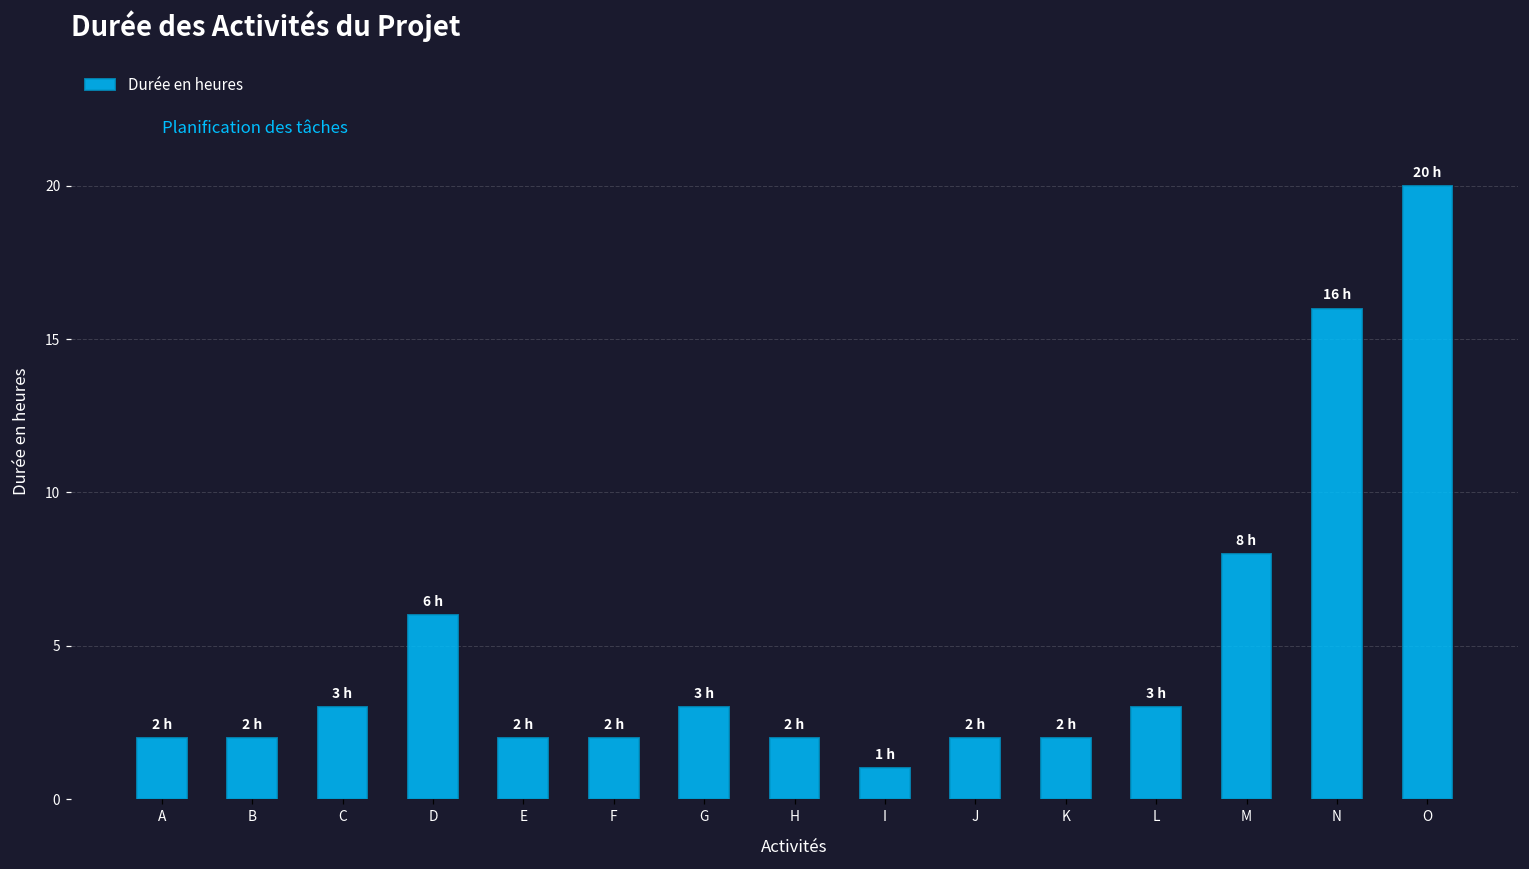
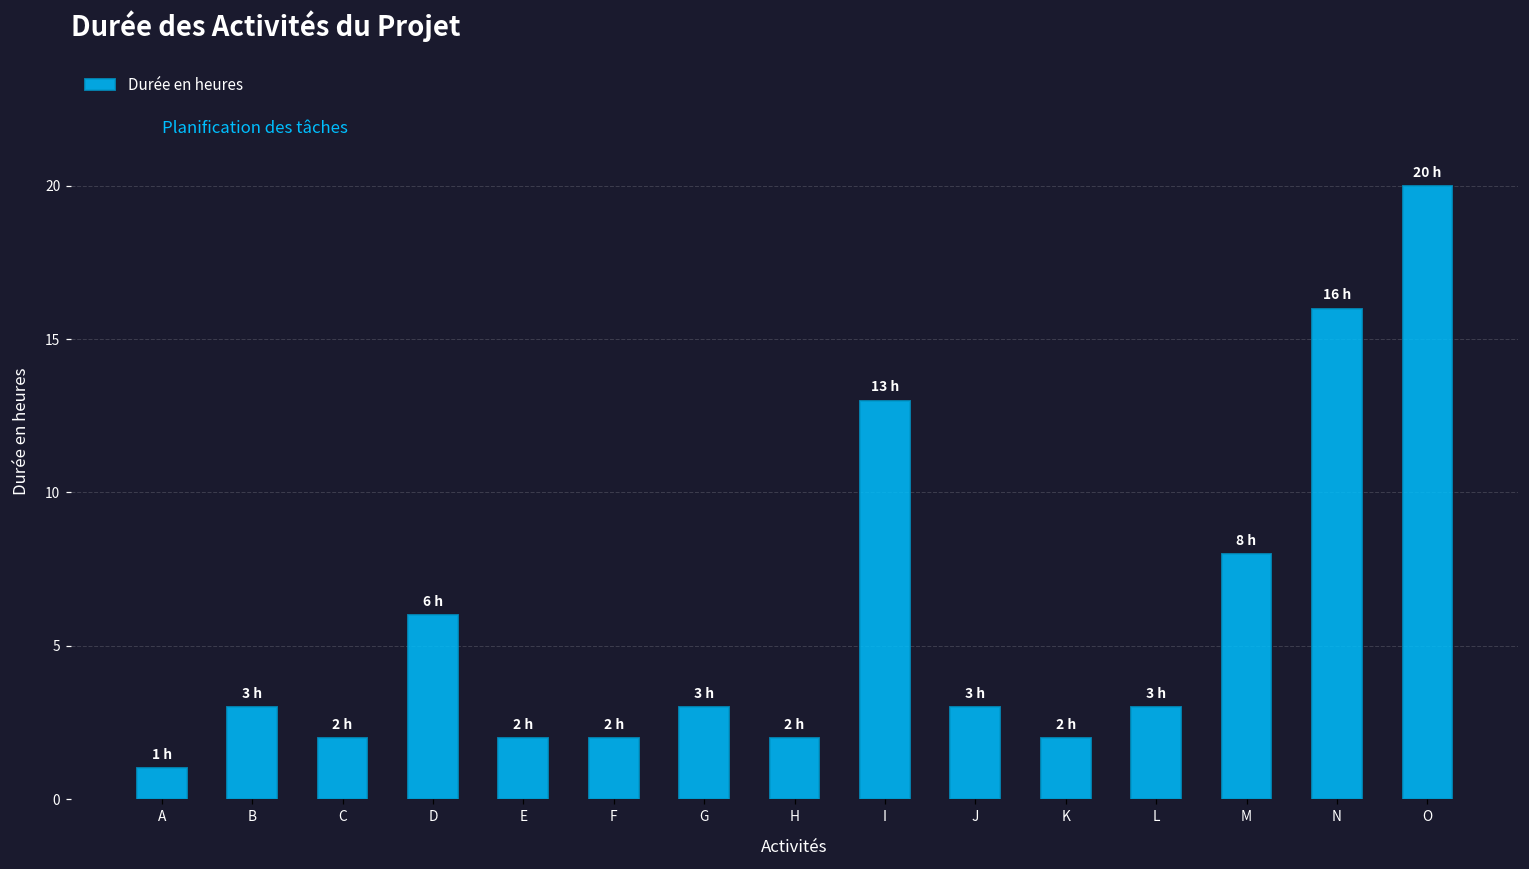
  {
-   "A": 2,
-   "B": 2,
-   "C": 3,
+   "A": 1,
+   "B": 3,
+   "C": 2,
    "D": 6,
    "E": 2,
    "F": 2,
    "G": 3,
    "H": 2,
-   "I": 1,
-   "J": 2,
+   "I": 13,
+   "J": 3,
    "K": 2,
    "L": 3,
    "M": 8,
    "N": 16,
    "O": 20
  }
